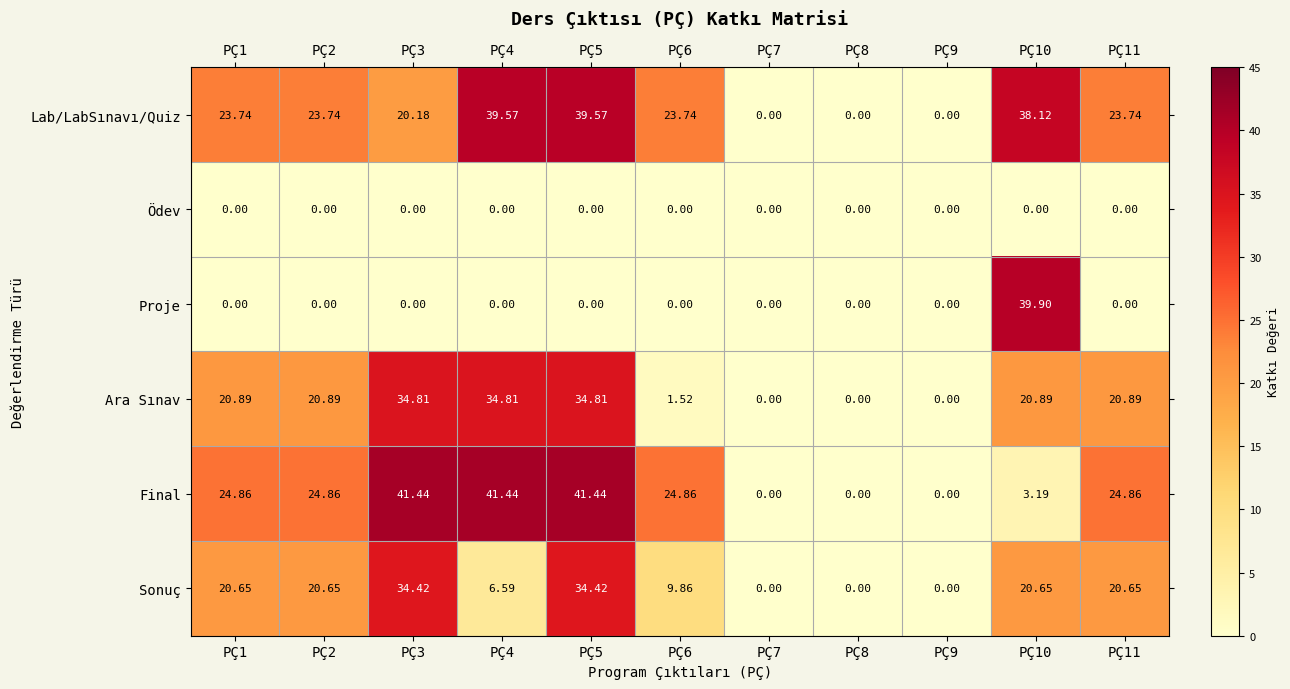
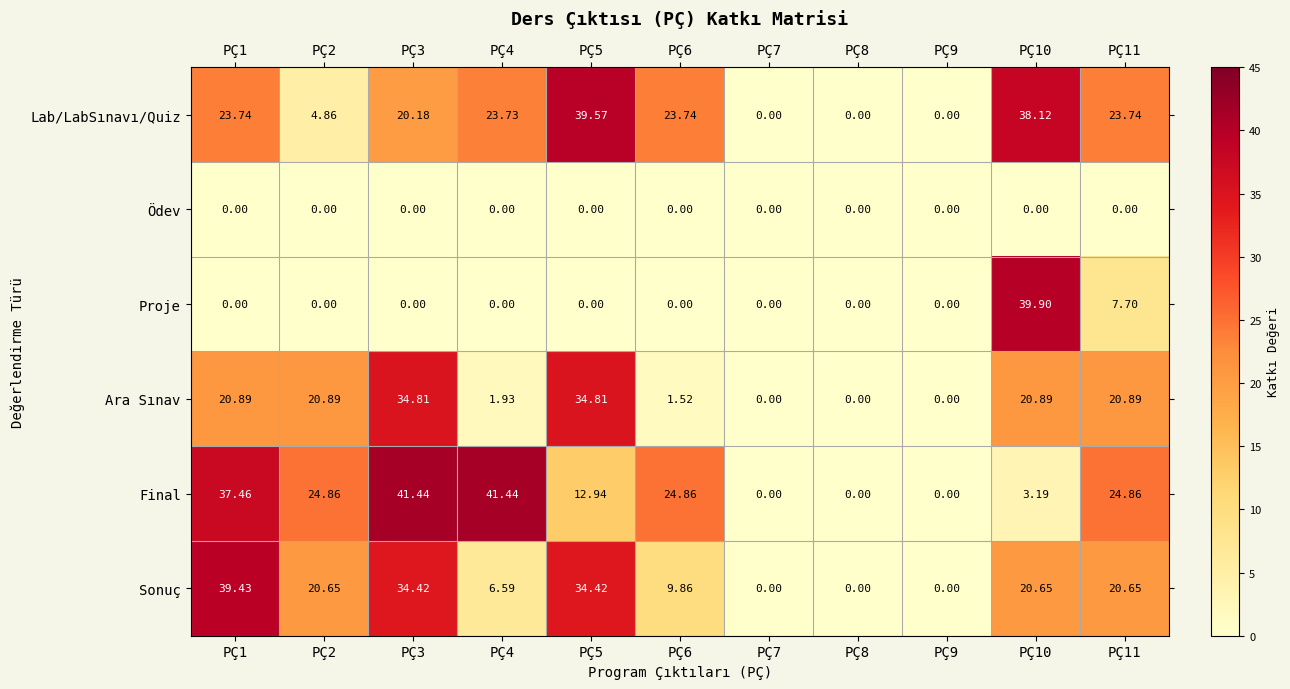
  {
    "Lab/LabSınavı/Quiz": {
      "PÇ1": 23.74,
-     "PÇ2": 23.74,
+     "PÇ2": 4.86,
      "PÇ3": 20.18,
-     "PÇ4": 39.57,
+     "PÇ4": 23.73,
      "PÇ5": 39.57,
      "PÇ6": 23.74,
      "PÇ7": 0.00,
      "PÇ8": 0.00,
      "PÇ9": 0.00,
      "PÇ10": 38.12,
      "PÇ11": 23.74
    },
    "Ödev": {
      "PÇ1": 0.00,
      "PÇ2": 0.00,
      "PÇ3": 0.00,
      "PÇ4": 0.00,
      "PÇ5": 0.00,
      "PÇ6": 0.00,
      "PÇ7": 0.00,
      "PÇ8": 0.00,
      "PÇ9": 0.00,
      "PÇ10": 0.00,
      "PÇ11": 0.00
    },
    "Proje": {
      "PÇ1": 0.00,
      "PÇ2": 0.00,
      "PÇ3": 0.00,
      "PÇ4": 0.00,
      "PÇ5": 0.00,
      "PÇ6": 0.00,
      "PÇ7": 0.00,
      "PÇ8": 0.00,
      "PÇ9": 0.00,
      "PÇ10": 39.90,
-     "PÇ11": 0.00
+     "PÇ11": 7.70
    },
    "Ara Sınav": {
      "PÇ1": 20.89,
      "PÇ2": 20.89,
      "PÇ3": 34.81,
-     "PÇ4": 34.81,
+     "PÇ4": 1.93,
      "PÇ5": 34.81,
      "PÇ6": 1.52,
      "PÇ7": 0.00,
      "PÇ8": 0.00,
      "PÇ9": 0.00,
      "PÇ10": 20.89,
      "PÇ11": 20.89
    },
    "Final": {
-     "PÇ1": 24.86,
+     "PÇ1": 37.46,
      "PÇ2": 24.86,
      "PÇ3": 41.44,
      "PÇ4": 41.44,
-     "PÇ5": 41.44,
+     "PÇ5": 12.94,
      "PÇ6": 24.86,
      "PÇ7": 0.00,
      "PÇ8": 0.00,
      "PÇ9": 0.00,
      "PÇ10": 3.19,
      "PÇ11": 24.86
    },
    "Sonuç": {
-     "PÇ1": 20.65,
+     "PÇ1": 39.43,
      "PÇ2": 20.65,
      "PÇ3": 34.42,
      "PÇ4": 6.59,
      "PÇ5": 34.42,
      "PÇ6": 9.86,
      "PÇ7": 0.00,
      "PÇ8": 0.00,
      "PÇ9": 0.00,
      "PÇ10": 20.65,
      "PÇ11": 20.65
    }
  }
